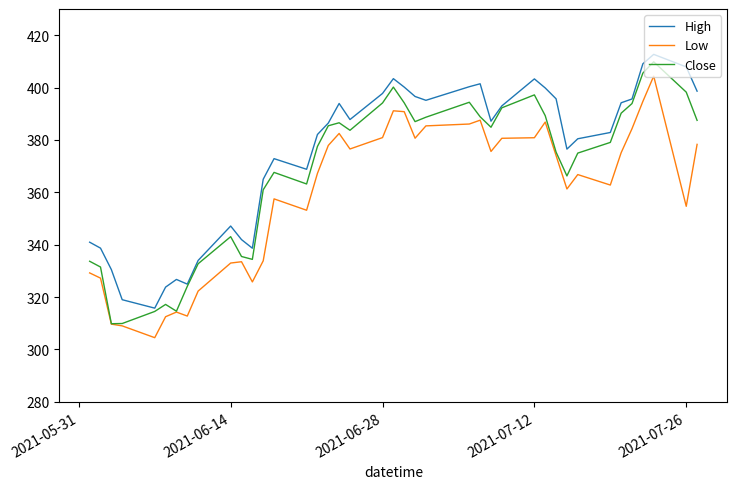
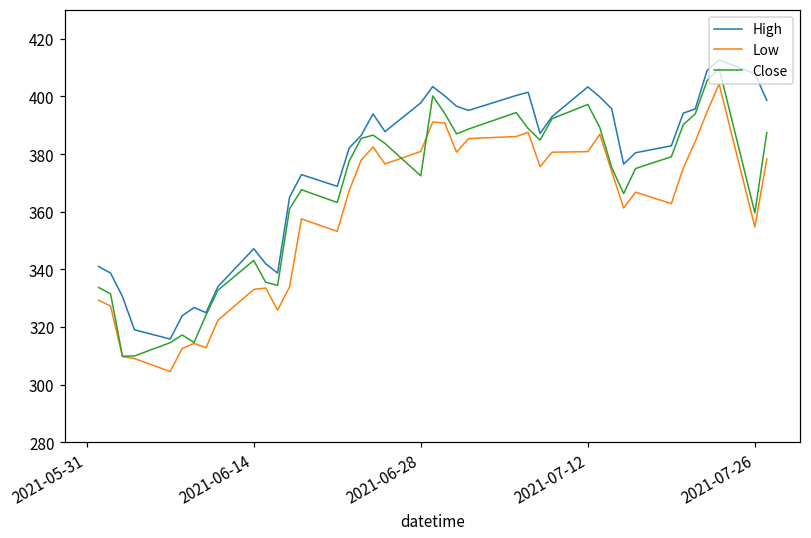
  {
    "High": {
      "2021-06-14": 347,
      "2021-06-28": 398,
      "2021-07-12": 403
    },
    "Low": {
      "2021-06-14": 333,
      "2021-06-28": 381,
      "2021-07-12": 381,
      "2021-07-26": 355
    },
    "Close": {
      "2021-06-14": 343,
-     "2021-06-28": 394,
+     "2021-06-28": 372,
      "2021-07-12": 397,
-     "2021-07-26": 398
+     "2021-07-26": 360
    }
  }
